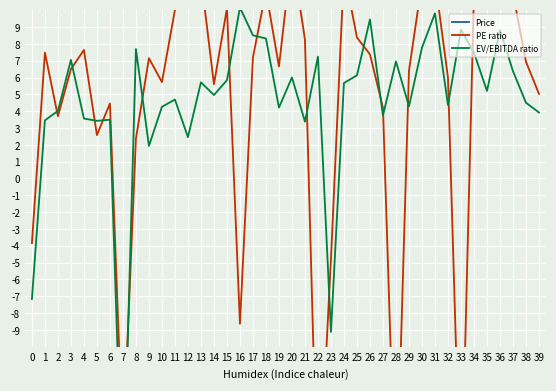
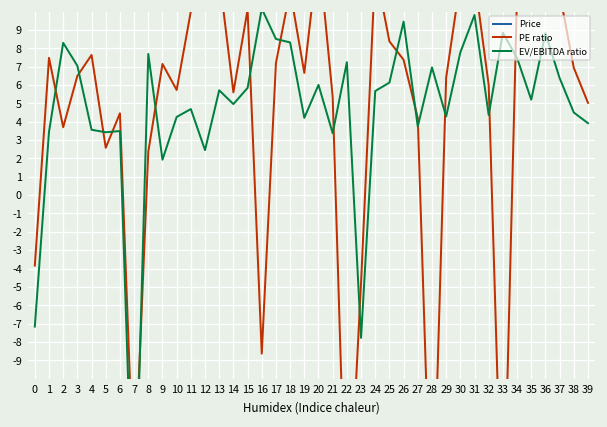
  {
    "PE ratio": {
      "0": -3.8,
      "1": 7.5,
      "2": 3.7,
      "3": 6.5,
      "4": 7.6,
      "5": 2.6,
      "6": 4.5,
      "8": 2.4,
      "9": 7.2,
      "10": 5.7,
      "11": 10.0,
      "14": 5.6,
      "15": 10.1,
      "16": -8.6,
      "17": 7.2,
      "19": 6.7,
-     "21": 8.3,
+     "21": 5.4,
      "23": -4.8,
      "25": 8.4,
      "26": 7.4,
      "27": 4.2,
      "29": 6.4,
      "32": 6.0,
      "38": 6.9,
      "39": 5.0
    },
    "EV/EBITDA ratio": {
      "0": -7.2,
      "1": 3.5,
-     "2": 4.0,
+     "2": 8.3,
      "3": 7.0,
      "4": 3.6,
      "5": 3.4,
      "6": 3.5,
      "8": 7.7,
      "9": 1.9,
      "10": 4.3,
      "11": 4.7,
      "12": 2.5,
      "13": 5.7,
      "14": 5.0,
      "15": 5.8,
      "17": 8.5,
      "18": 8.3,
      "19": 4.2,
      "20": 6.0,
      "21": 3.4,
      "22": 7.2,
-     "23": -9.1,
+     "23": -7.8,
      "24": 5.7,
      "25": 6.1,
      "26": 9.5,
      "27": 3.7,
      "28": 7.0,
      "29": 4.3,
      "30": 7.8,
      "31": 9.8,
      "32": 4.4,
      "35": 5.2,
      "37": 6.4,
      "38": 4.5,
      "39": 3.9
    }
  }
